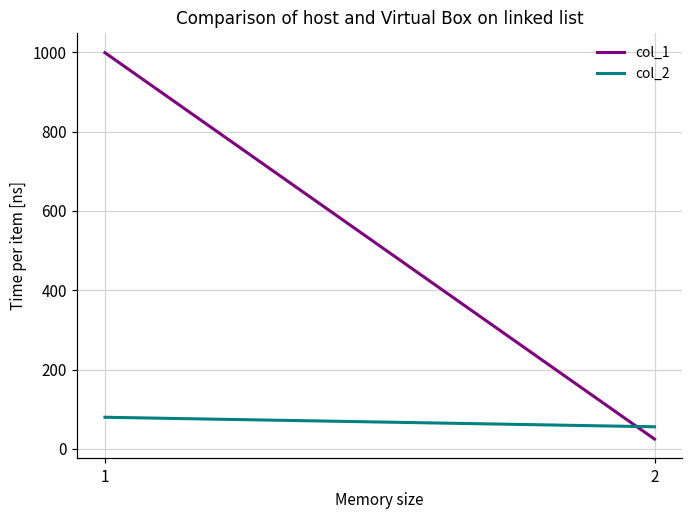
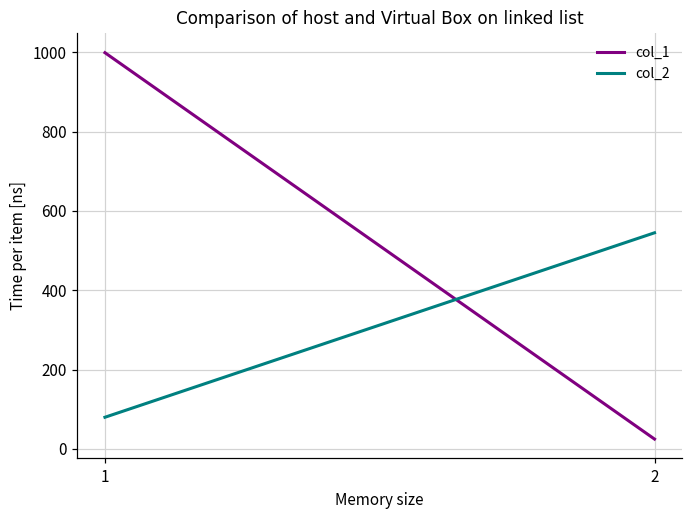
  {
    "col_1": {
      "1": 1000,
      "2": 30
    },
    "col_2": {
      "1": 80,
-     "2": 60
+     "2": 550
    }
  }
